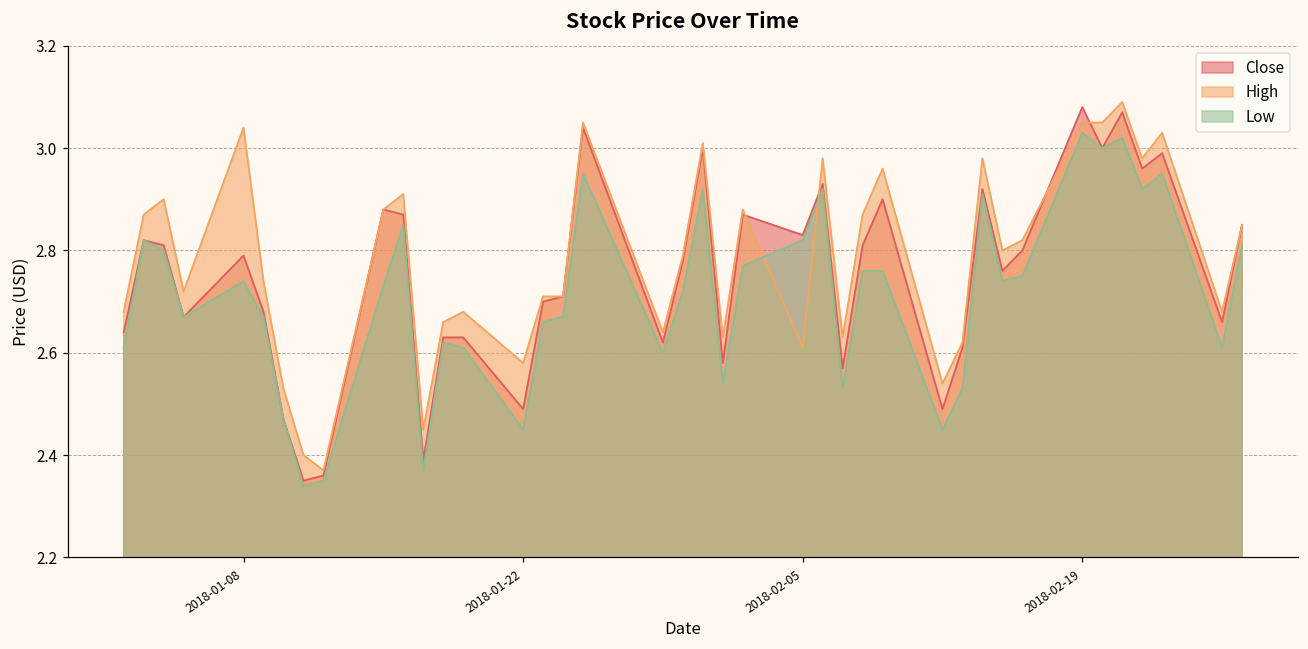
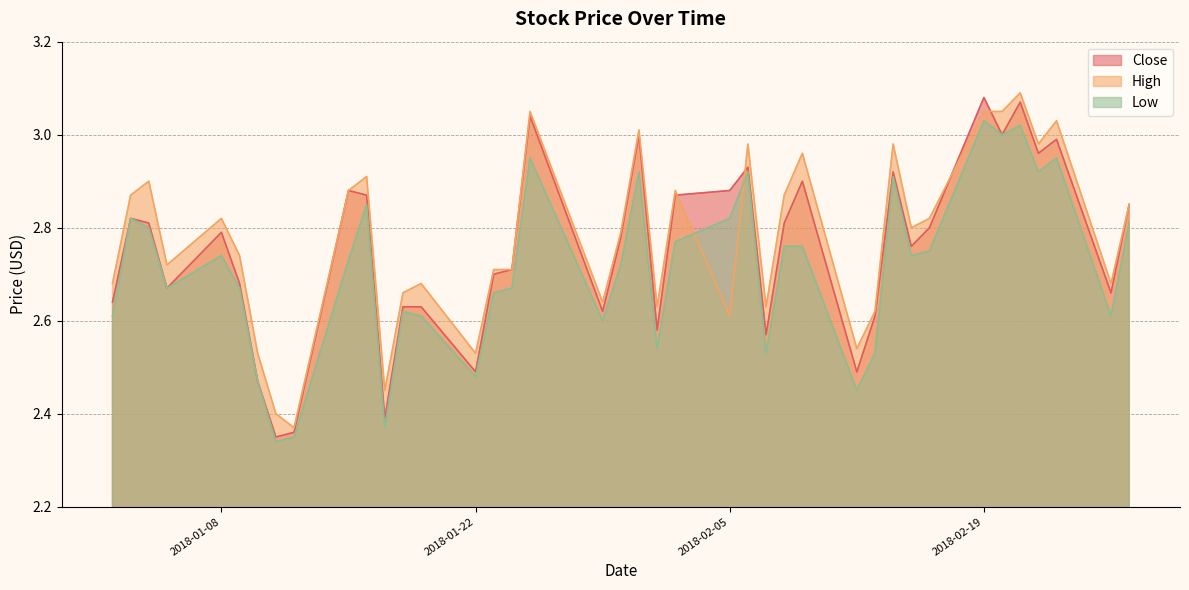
  {
    "Close": {
      "2018-01-08": 2.79,
      "2018-01-22": 2.49,
-     "2018-02-05": 2.83,
+     "2018-02-05": 2.88,
      "2018-02-19": 3.08
    },
    "High": {
-     "2018-01-08": 3.04,
-     "2018-01-22": 2.58,
+     "2018-01-08": 2.82,
+     "2018-01-22": 2.53,
      "2018-02-05": 2.61,
      "2018-02-19": 3.05
    },
    "Low": {
      "2018-01-08": 2.74,
-     "2018-01-22": 2.45,
+     "2018-01-22": 2.48,
      "2018-02-05": 2.82,
      "2018-02-19": 3.03
    }
  }
